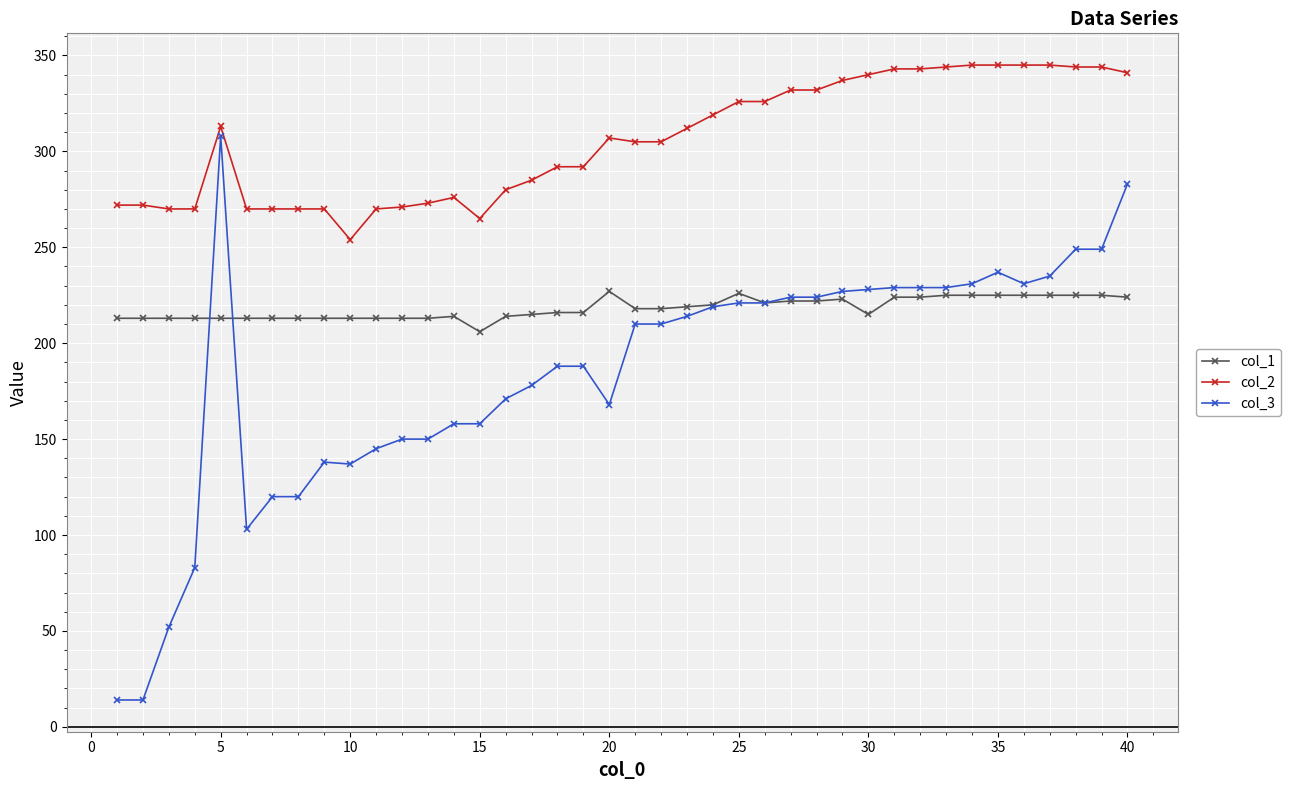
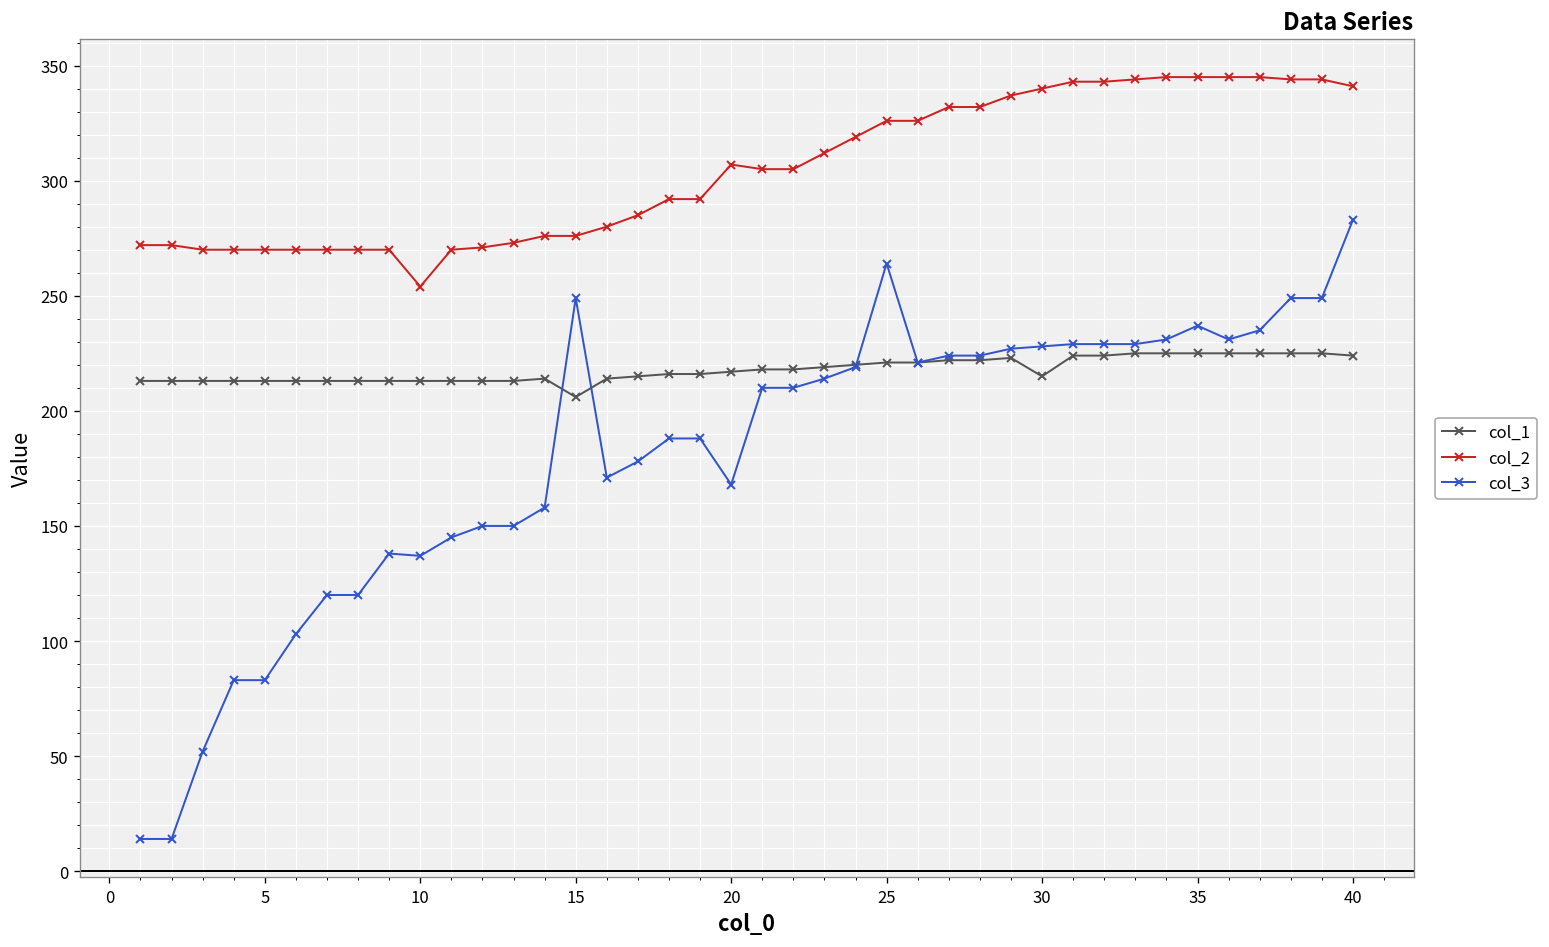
  {
    "col_1": {
      "5": 213,
      "10": 213,
      "15": 206,
-     "20": 227,
-     "25": 226,
+     "20": 217,
+     "25": 221,
      "30": 215,
      "35": 225,
      "40": 224
    },
    "col_2": {
-     "5": 313,
+     "5": 270,
      "10": 254,
-     "15": 265,
+     "15": 276,
      "20": 307,
      "25": 326,
      "30": 340,
      "35": 345,
      "40": 341
    },
    "col_3": {
-     "5": 308,
+     "5": 83,
      "10": 137,
-     "15": 158,
+     "15": 249,
      "20": 168,
-     "25": 221,
+     "25": 264,
      "30": 228,
      "35": 237,
      "40": 283
    }
  }
